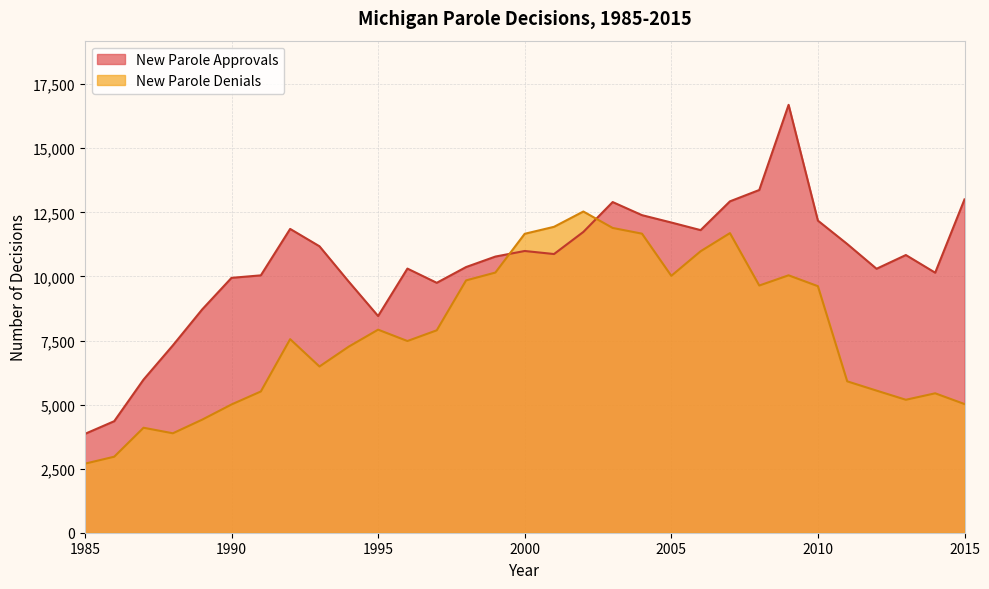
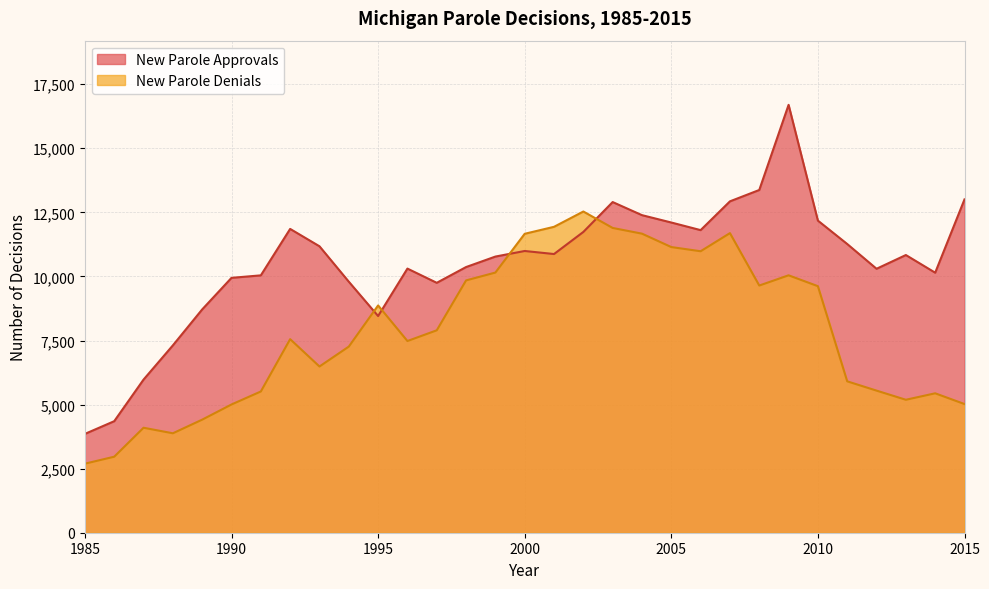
  {
    "New Parole Approvals": {
      "1985": "3,900",
      "1990": "9,900",
      "1995": "8,500",
      "2000": "11,000",
      "2005": "12,100",
      "2010": "12,200",
      "2015": "13,000"
    },
    "New Parole Denials": {
      "1985": "2,700",
      "1990": "5,000",
-     "1995": "7,900",
+     "1995": "8,900",
      "2000": "11,700",
-     "2005": "10,000",
+     "2005": "11,100",
      "2010": "9,600",
      "2015": "5,000"
    }
  }
